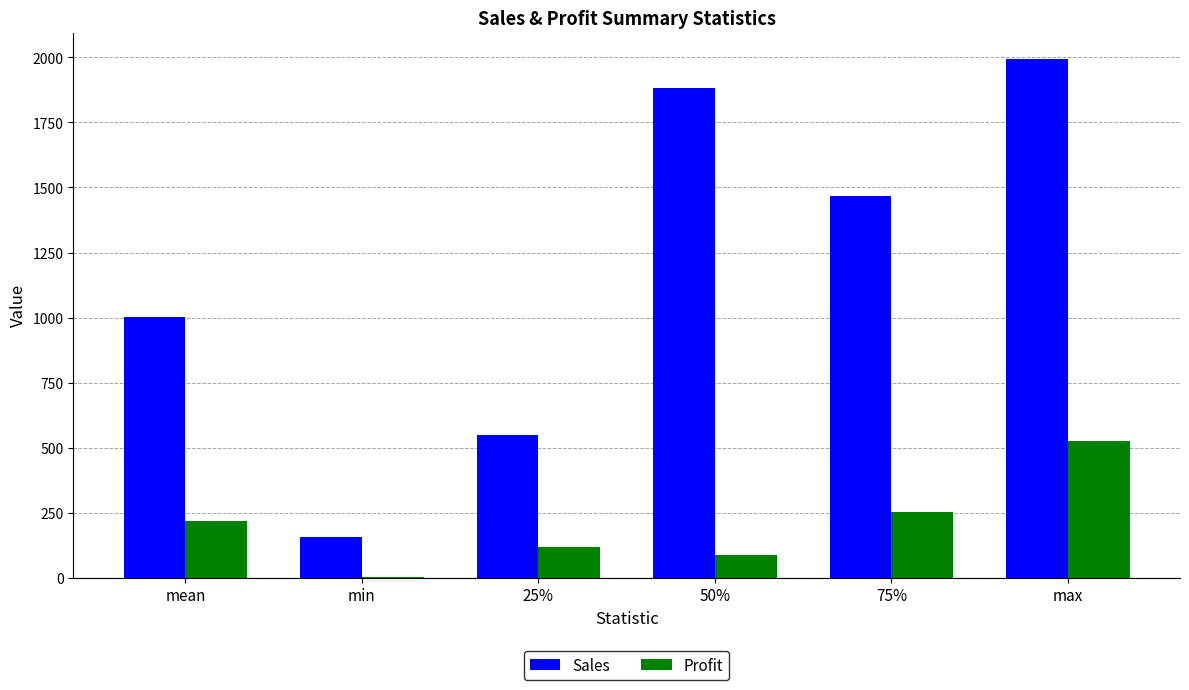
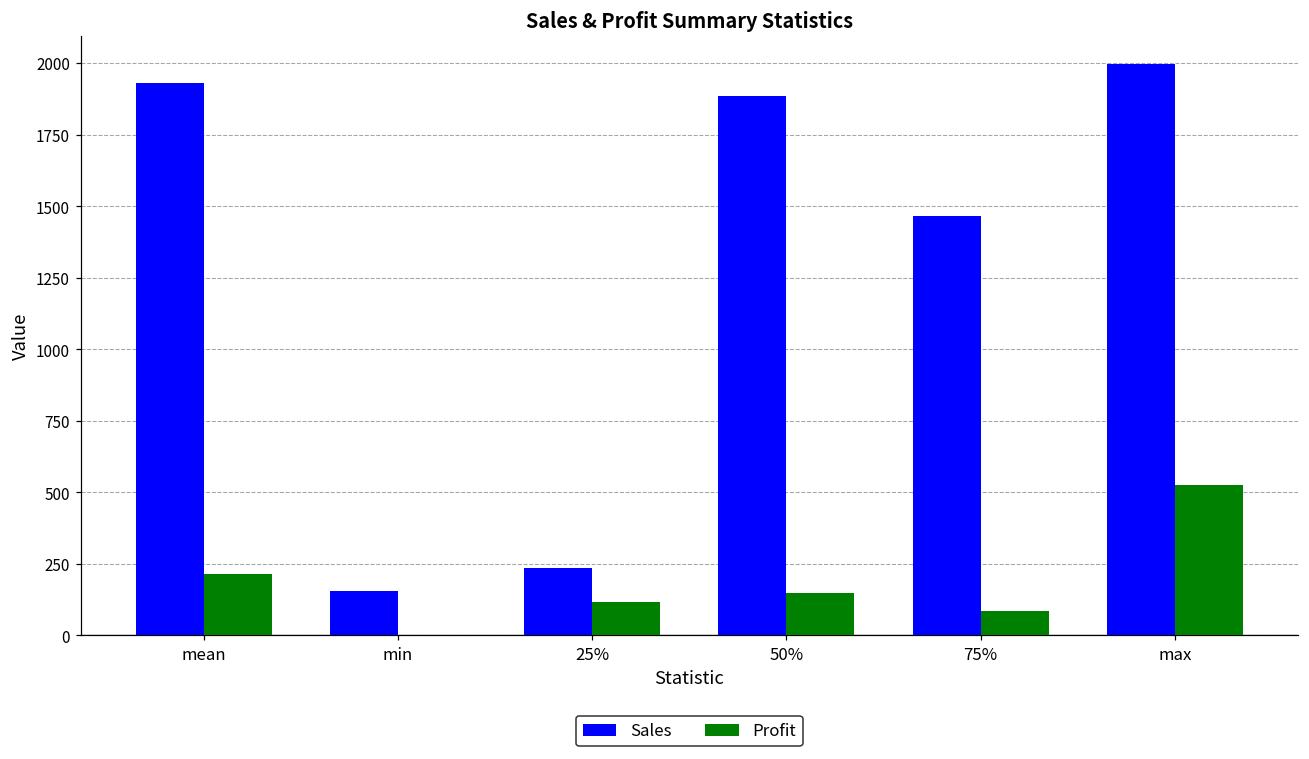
  {
    "Sales": {
-     "mean": 1000,
+     "mean": 1930,
      "min": 160,
-     "25%": 550,
+     "25%": 230,
      "50%": 1880,
      "75%": 1470,
      "max": 2000
    },
    "Profit": {
      "mean": 220,
      "25%": 120,
-     "50%": 90,
-     "75%": 250,
+     "50%": 150,
+     "75%": 80,
      "max": 520
    }
  }
